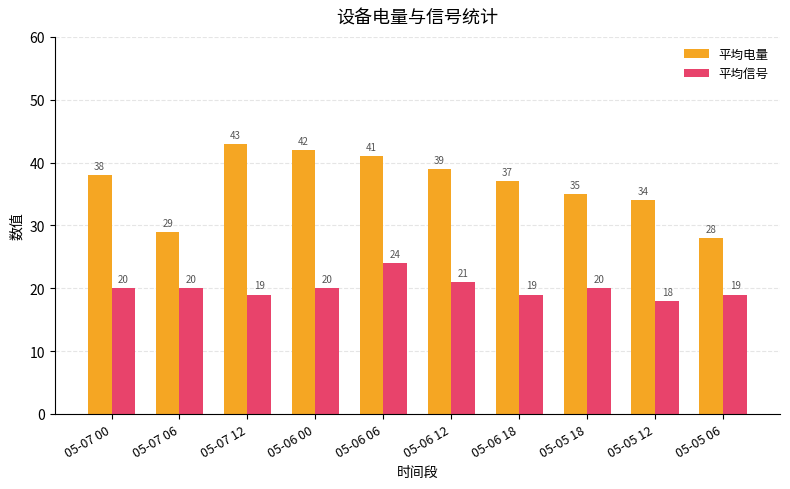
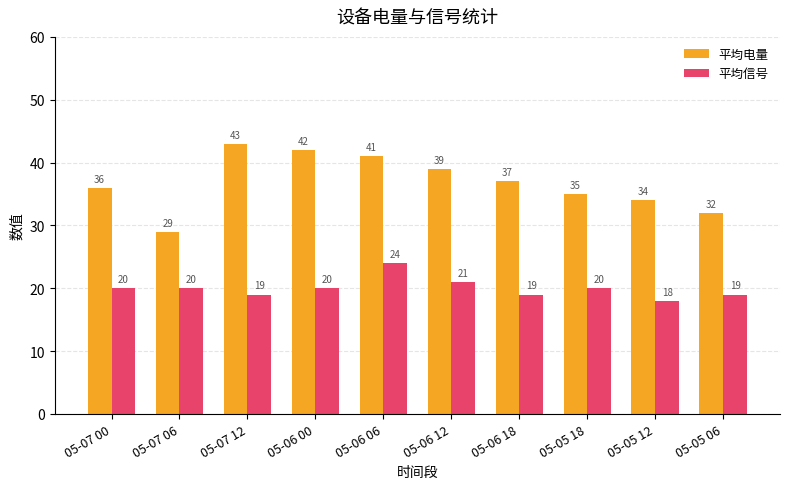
  {
    "平均电量": {
-     "05-07 00": 38,
+     "05-07 00": 36,
      "05-07 06": 29,
      "05-07 12": 43,
      "05-06 00": 42,
      "05-06 06": 41,
      "05-06 12": 39,
      "05-06 18": 37,
      "05-05 18": 35,
      "05-05 12": 34,
-     "05-05 06": 28
+     "05-05 06": 32
    },
    "平均信号": {
      "05-07 00": 20,
      "05-07 06": 20,
      "05-07 12": 19,
      "05-06 00": 20,
      "05-06 06": 24,
      "05-06 12": 21,
      "05-06 18": 19,
      "05-05 18": 20,
      "05-05 12": 18,
      "05-05 06": 19
    }
  }
